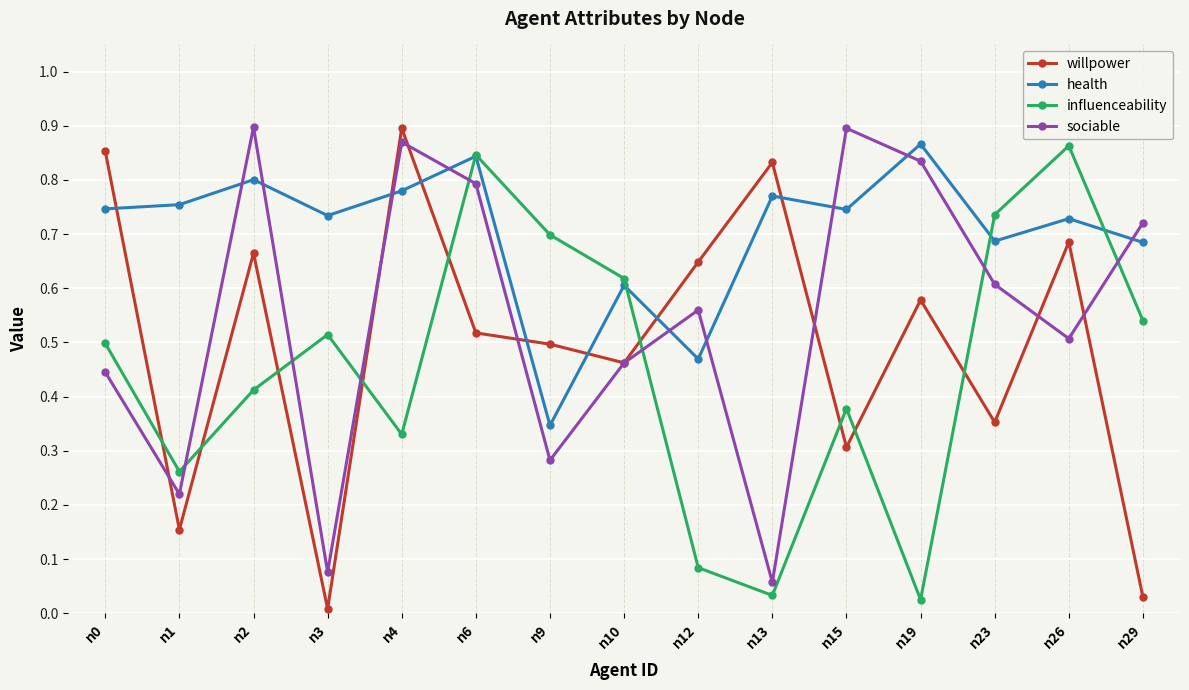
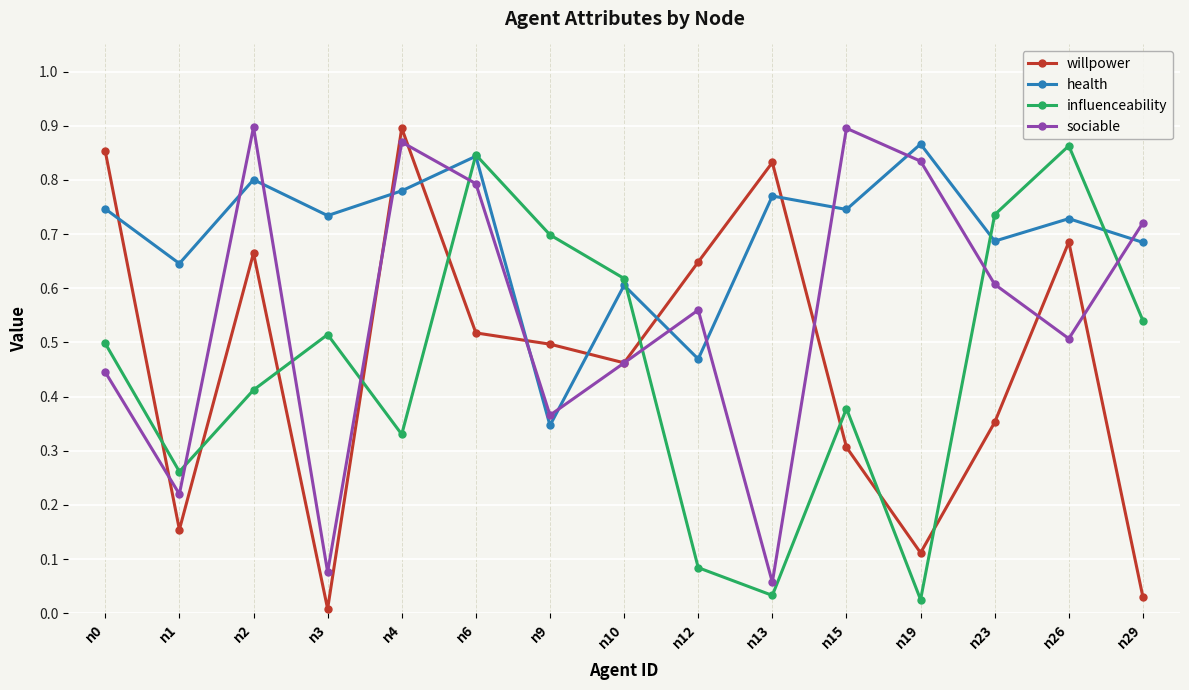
  {
    "willpower": {
      "n0": 0.85,
      "n1": 0.15,
      "n2": 0.66,
      "n3": 0.01,
      "n4": 0.90,
      "n6": 0.52,
      "n9": 0.50,
      "n12": 0.65,
      "n13": 0.83,
      "n15": 0.31,
-     "n19": 0.58,
+     "n19": 0.11,
      "n23": 0.35,
      "n26": 0.69,
      "n29": 0.03
    },
    "health": {
      "n0": 0.75,
-     "n1": 0.75,
+     "n1": 0.65,
      "n2": 0.80,
      "n3": 0.73,
      "n4": 0.78,
      "n9": 0.35,
      "n10": 0.61,
      "n12": 0.47,
      "n13": 0.77,
      "n15": 0.75,
      "n19": 0.87,
      "n23": 0.69,
      "n26": 0.73,
      "n29": 0.68
    },
    "influenceability": {
      "n0": 0.50,
      "n1": 0.26,
      "n2": 0.41,
      "n3": 0.51,
      "n4": 0.33,
      "n9": 0.70,
      "n10": 0.62,
      "n12": 0.08,
      "n13": 0.03,
      "n15": 0.38,
      "n19": 0.03,
      "n23": 0.74,
      "n26": 0.86,
      "n29": 0.54
    },
    "sociable": {
      "n0": 0.45,
      "n1": 0.22,
      "n2": 0.90,
      "n3": 0.08,
      "n4": 0.87,
      "n6": 0.79,
-     "n9": 0.28,
+     "n9": 0.37,
      "n12": 0.56,
      "n13": 0.06,
      "n15": 0.90,
      "n19": 0.83,
      "n23": 0.61,
      "n26": 0.51,
      "n29": 0.72
    }
  }
